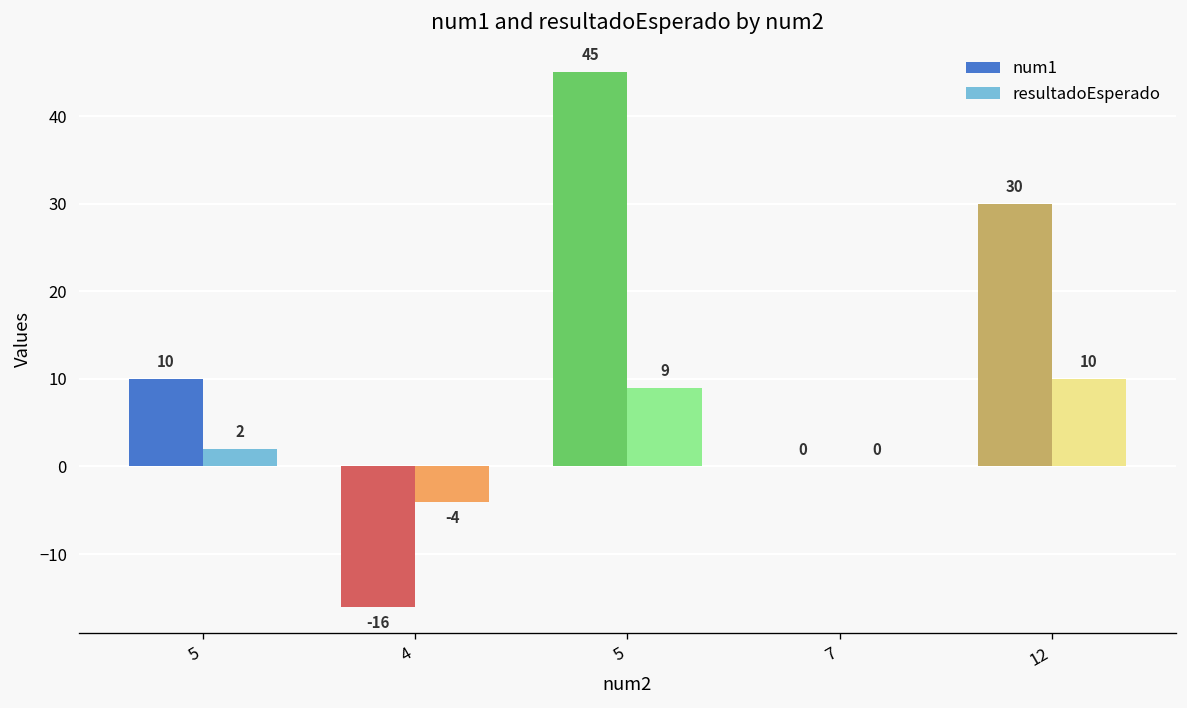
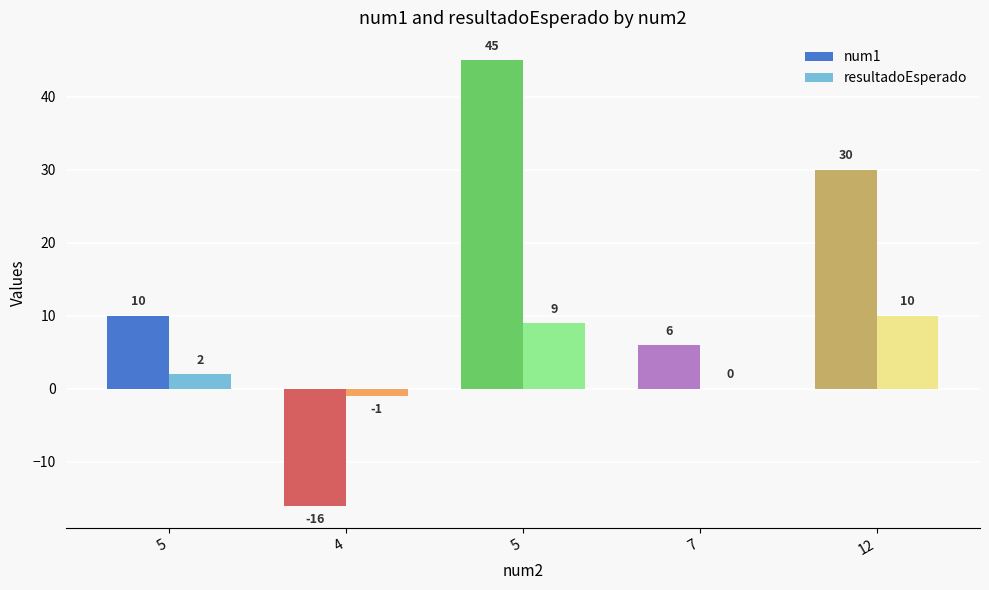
  {
    "num1": {
      "4": -16,
-     "7": 0,
+     "7": 6,
      "12": 30
    },
    "resultadoEsperado": {
-     "4": -4,
+     "4": -1,
      "7": 0,
      "12": 10
    }
  }
